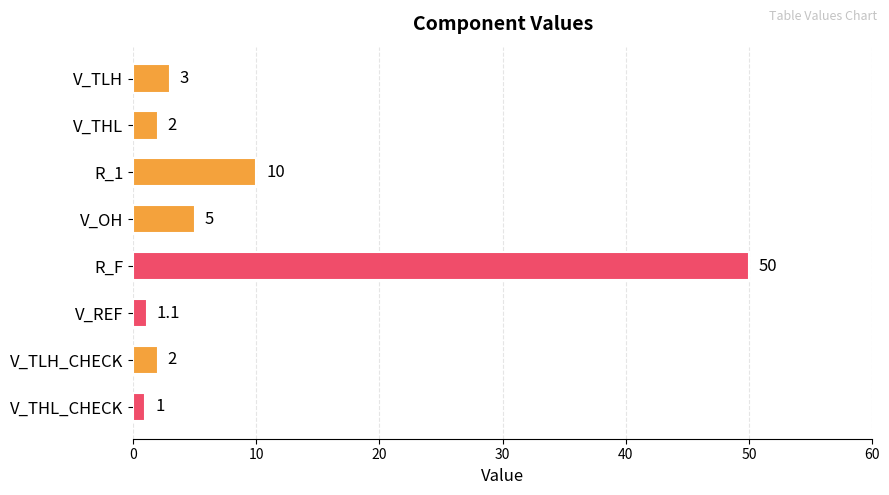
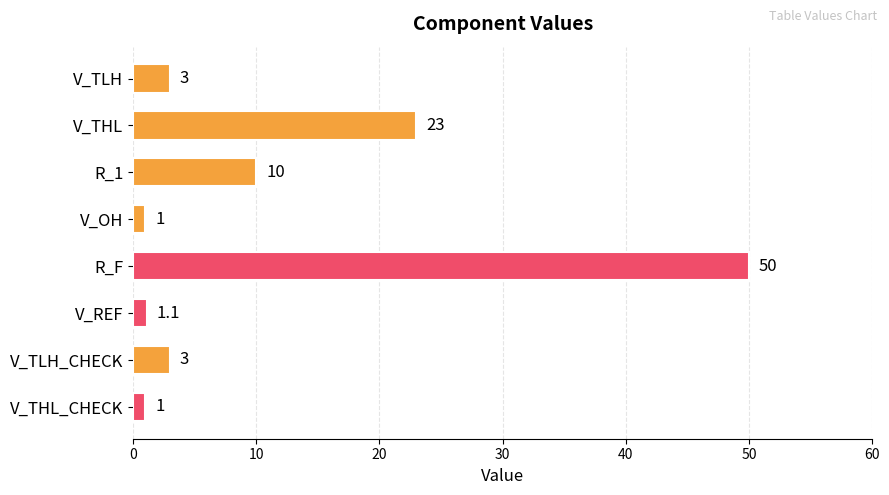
  {
    "V_TLH": 3,
-   "V_THL": 2,
+   "V_THL": 23,
    "R_1": 10,
-   "V_OH": 5,
+   "V_OH": 1,
    "R_F": 50,
    "V_REF": 1.1,
-   "V_TLH_CHECK": 2,
+   "V_TLH_CHECK": 3,
    "V_THL_CHECK": 1
  }
